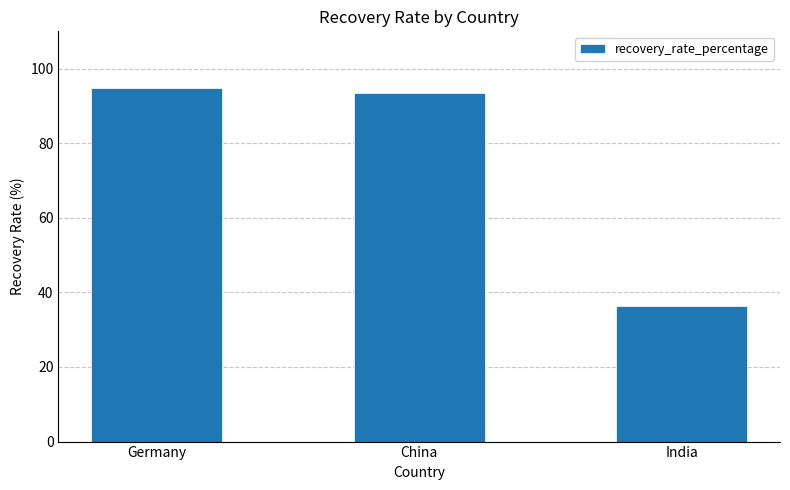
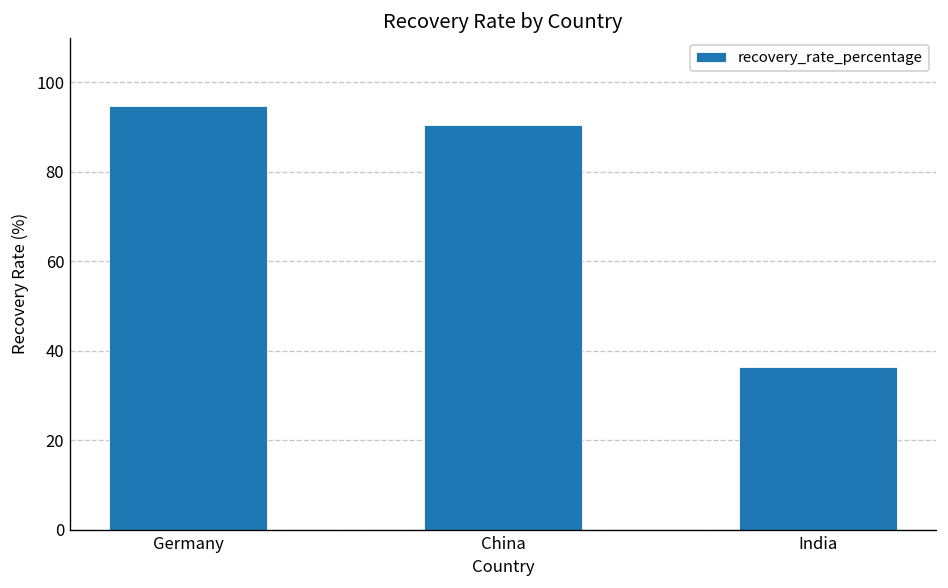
  {
    "Germany": 95,
-   "China": 93,
+   "China": 90,
    "India": 36
  }
